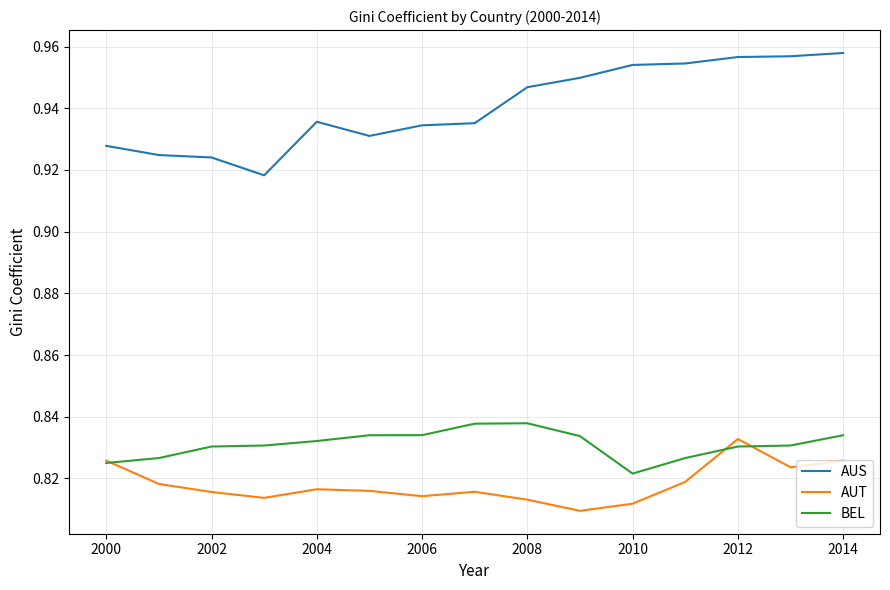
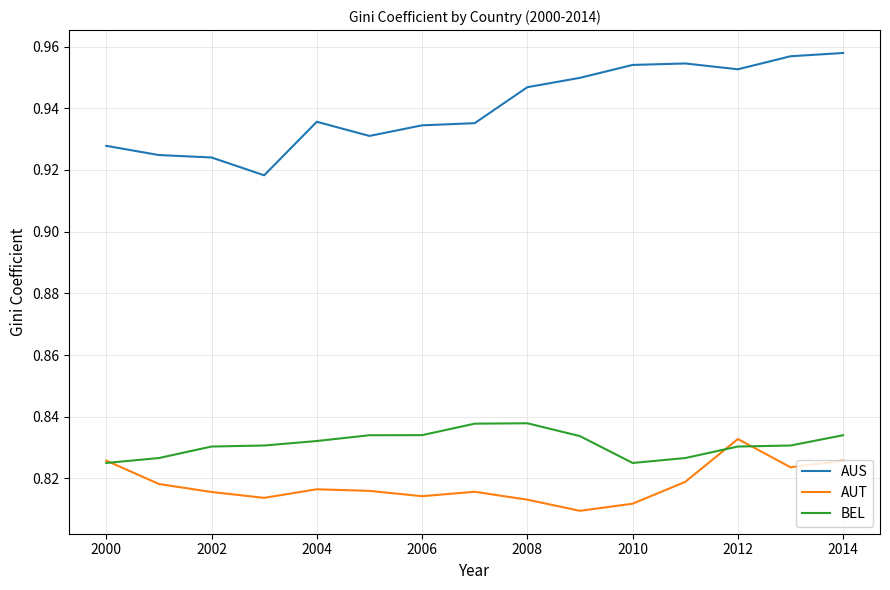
  {
    "AUS": {
      "2000": 0.928,
      "2002": 0.924,
      "2004": 0.936,
      "2006": 0.934,
      "2008": 0.947,
      "2010": 0.954,
-     "2012": 0.957,
+     "2012": 0.953,
      "2014": 0.958
    },
    "AUT": {
      "2002": 0.816,
      "2004": 0.816,
      "2006": 0.814,
      "2008": 0.813,
      "2010": 0.812,
      "2012": 0.833
    },
    "BEL": {
      "2002": 0.830,
      "2004": 0.832,
      "2006": 0.834,
      "2008": 0.838,
-     "2010": 0.822,
+     "2010": 0.825,
      "2012": 0.830,
      "2014": 0.834
    }
  }
